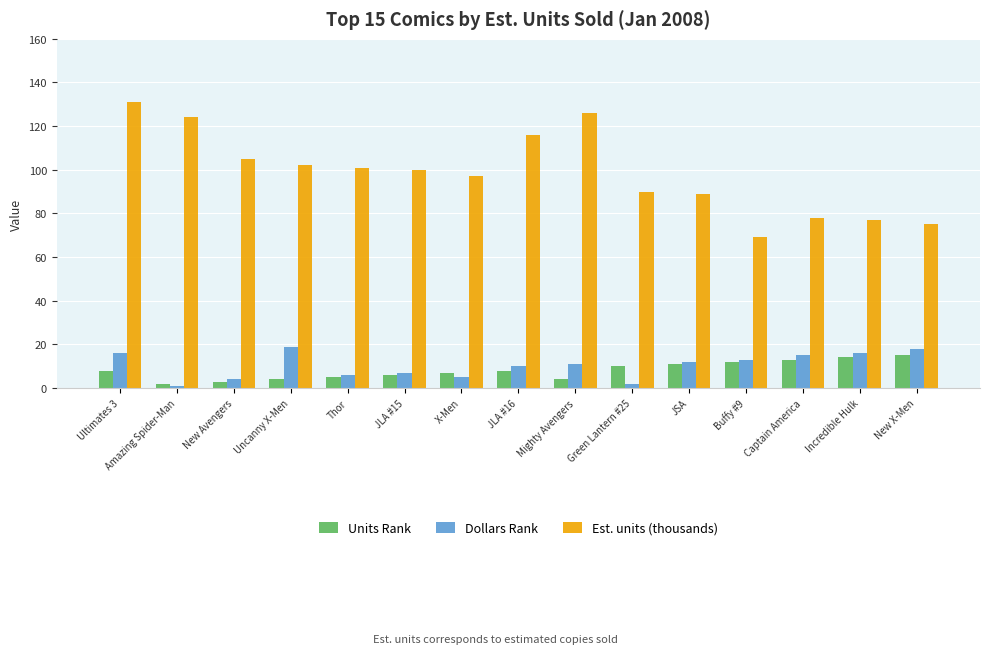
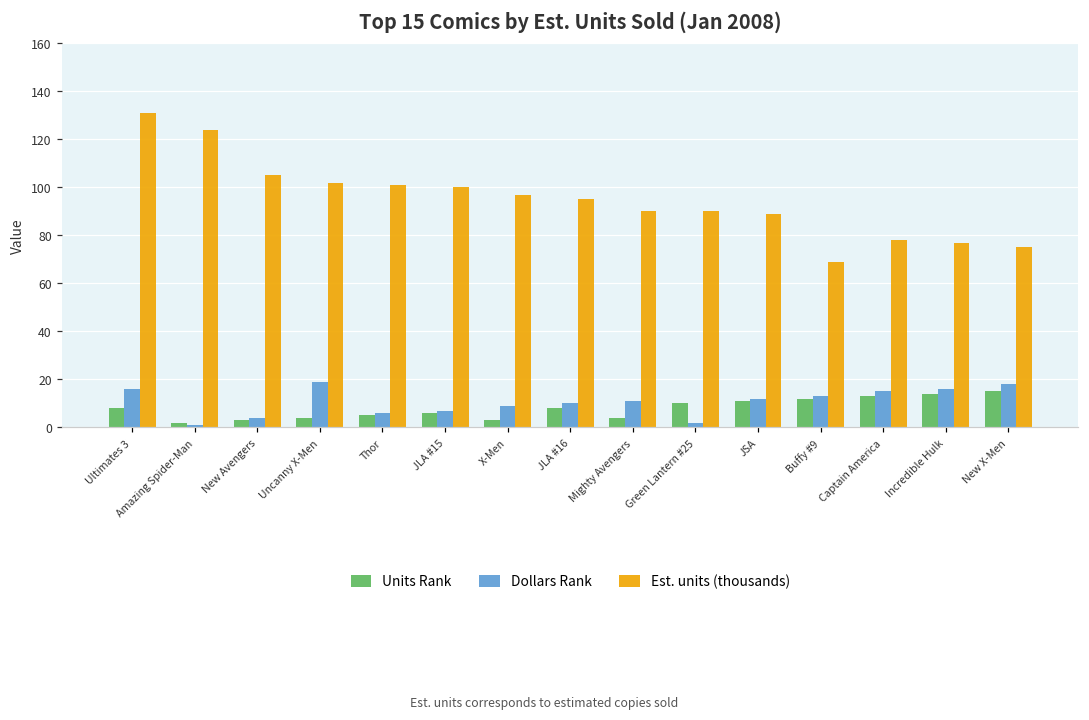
  {
    "Units Rank": {
      "Ultimates 3": 8,
      "Amazing Spider-Man": 2,
      "New Avengers": 3,
      "Uncanny X-Men": 4,
      "Thor": 5,
      "JLA #15": 6,
-     "X-Men": 7,
+     "X-Men": 3,
      "JLA #16": 8,
      "Mighty Avengers": 4,
      "Green Lantern #25": 10,
      "JSA": 11,
      "Buffy #9": 12,
      "Captain America": 13,
      "Incredible Hulk": 14,
      "New X-Men": 15
    },
    "Dollars Rank": {
      "Ultimates 3": 16,
      "New Avengers": 4,
      "Uncanny X-Men": 19,
      "Thor": 6,
      "JLA #15": 7,
-     "X-Men": 5,
+     "X-Men": 9,
      "JLA #16": 10,
      "Mighty Avengers": 11,
      "Green Lantern #25": 2,
      "JSA": 12,
      "Buffy #9": 13,
      "Captain America": 15,
      "Incredible Hulk": 16,
      "New X-Men": 18
    },
    "Est. units (thousands)": {
      "Ultimates 3": 131,
      "Amazing Spider-Man": 124,
      "New Avengers": 105,
      "Uncanny X-Men": 102,
      "Thor": 101,
      "JLA #15": 100,
      "X-Men": 97,
-     "JLA #16": 116,
-     "Mighty Avengers": 126,
+     "JLA #16": 95,
+     "Mighty Avengers": 90,
      "Green Lantern #25": 90,
      "JSA": 89,
      "Buffy #9": 69,
      "Captain America": 78,
      "Incredible Hulk": 77,
      "New X-Men": 75
    }
  }
